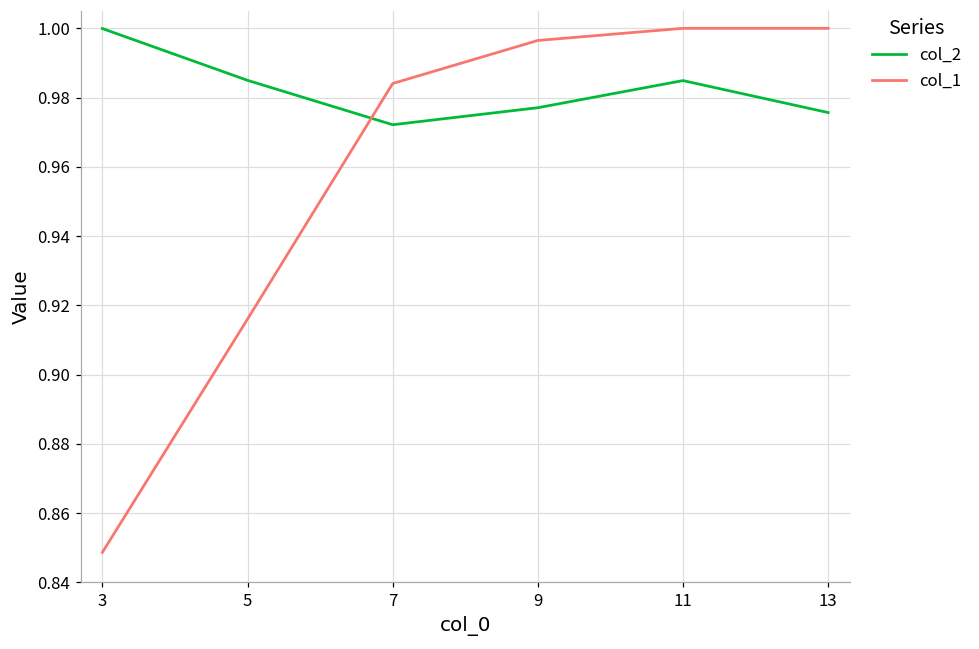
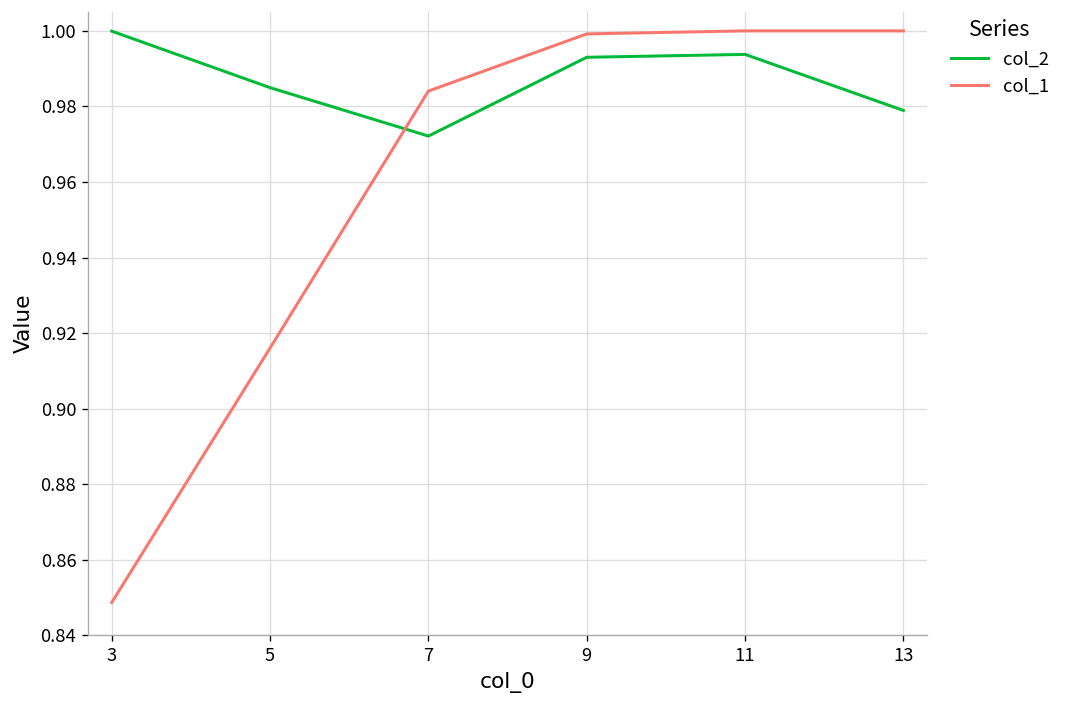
  {
    "col_2": {
      "3": 1.000,
      "5": 0.985,
      "7": 0.972,
-     "9": 0.977,
-     "11": 0.985,
-     "13": 0.976
+     "9": 0.993,
+     "11": 0.994,
+     "13": 0.979
    },
    "col_1": {
      "3": 0.849,
      "5": 0.916,
      "7": 0.984,
-     "9": 0.996,
+     "9": 0.999,
      "11": 1.000,
      "13": 1.000
    }
  }
